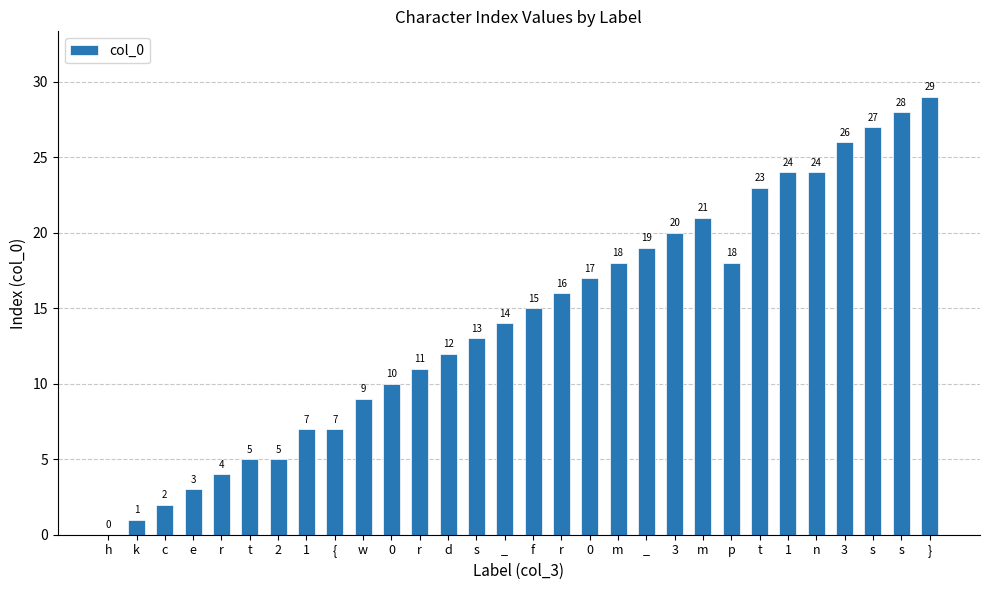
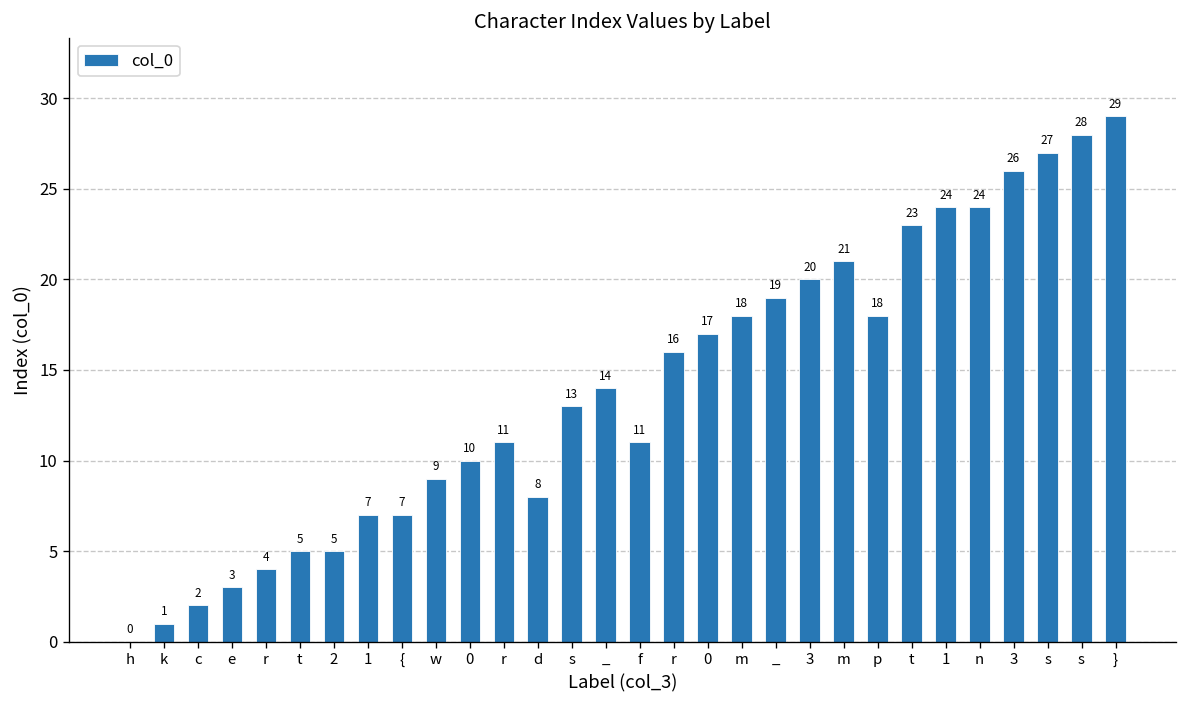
  {
    "h": 0,
    "k": 1,
    "c": 2,
    "e": 3,
    "2": 5,
    "{": 7,
    "w": 9,
-   "d": 12,
-   "f": 15,
+   "d": 8,
+   "f": 11,
    "p": 18,
    "n": 24,
    "}": 29
  }
